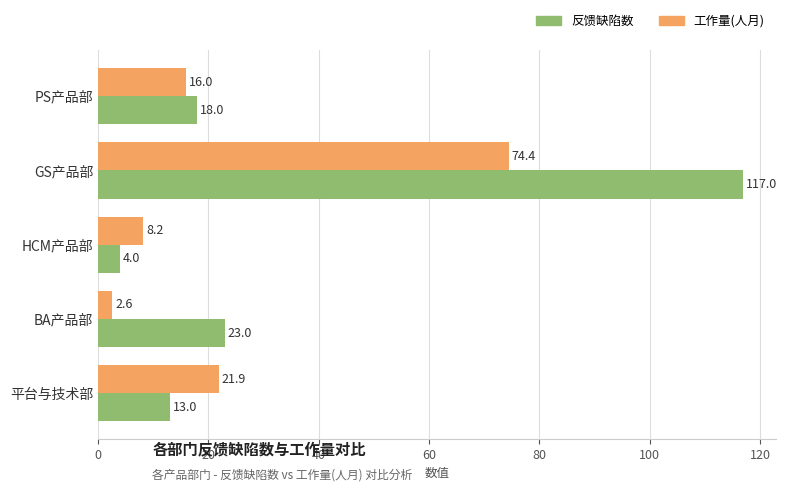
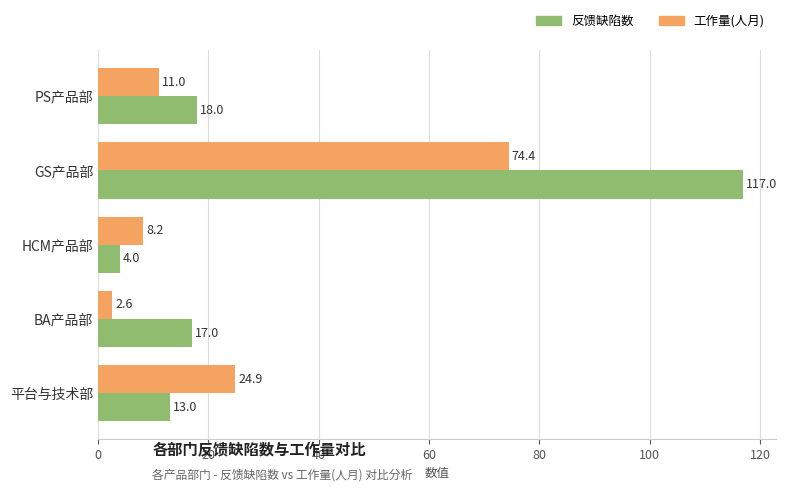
  {
    "反馈缺陷数": {
      "PS产品部": 18.0,
      "GS产品部": 117.0,
      "HCM产品部": 4.0,
-     "BA产品部": 23.0,
+     "BA产品部": 17.0,
      "平台与技术部": 13.0
    },
    "工作量(人月)": {
-     "PS产品部": 16.0,
+     "PS产品部": 11.0,
      "GS产品部": 74.4,
      "HCM产品部": 8.2,
      "BA产品部": 2.6,
-     "平台与技术部": 21.9
+     "平台与技术部": 24.9
    }
  }
